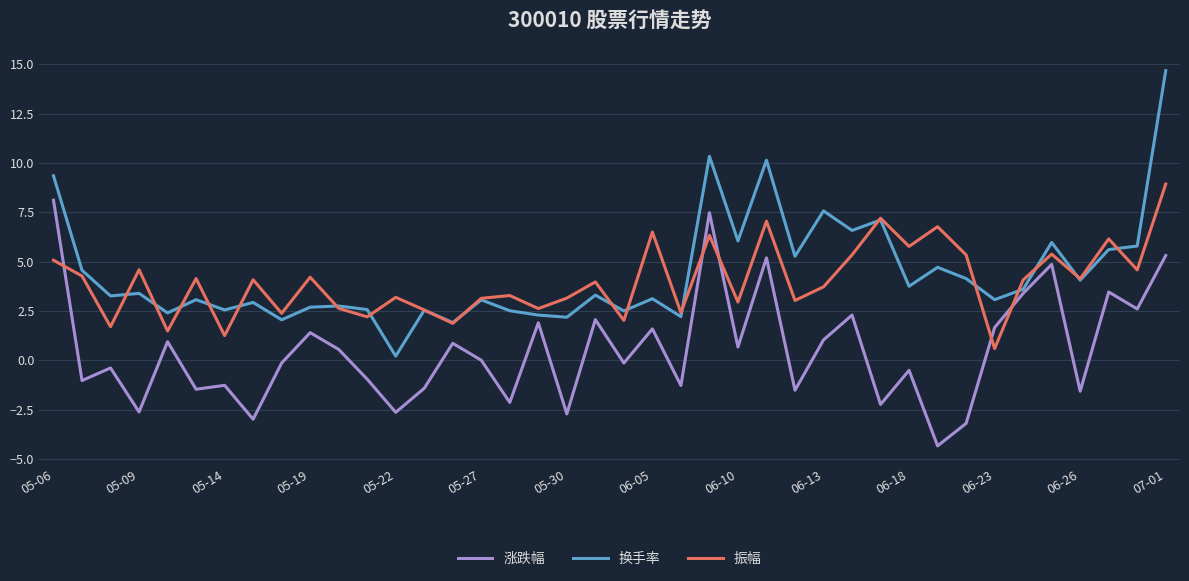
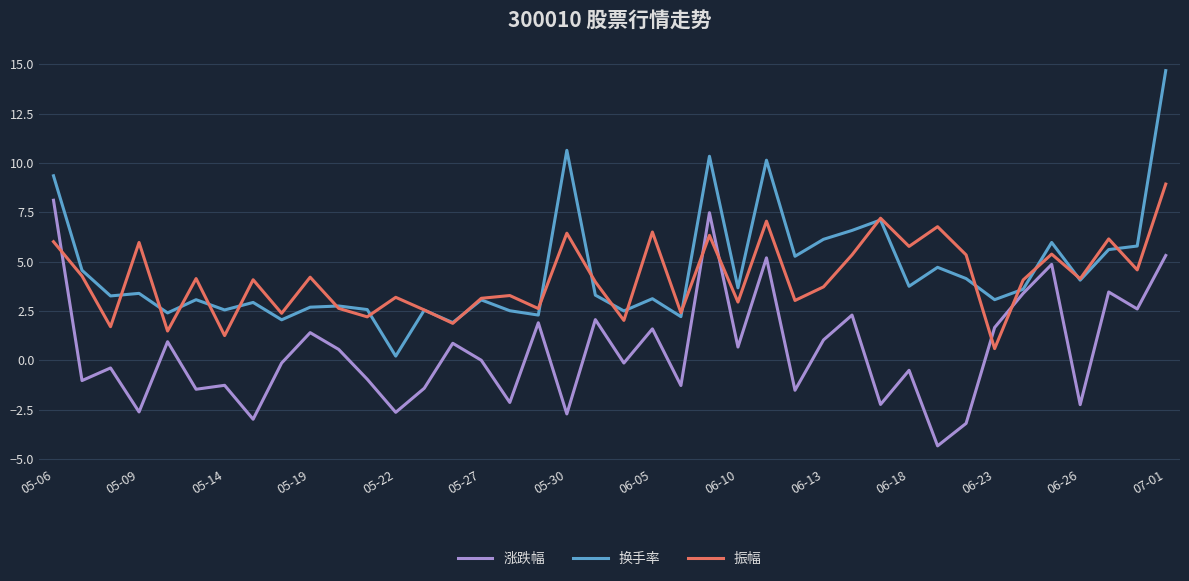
  {
    "涨跌幅": {
      "05-06": 8.1,
      "05-09": -2.6,
      "05-14": -1.3,
      "05-19": 1.4,
      "05-22": -2.6,
      "05-27": 0.0,
      "05-30": -2.7,
      "06-05": 1.6,
      "06-10": 0.7,
      "06-13": 1.0,
      "06-18": -0.5,
      "06-23": 1.7,
-     "06-26": -1.6,
+     "06-26": -2.3,
      "07-01": 5.3
    },
    "换手率": {
      "05-06": 9.4,
      "05-09": 3.4,
      "05-14": 2.6,
      "05-19": 2.7,
      "05-22": 0.2,
-     "05-30": 2.2,
+     "05-30": 10.6,
      "06-05": 3.1,
-     "06-10": 6.1,
-     "06-13": 7.6,
+     "06-10": 3.7,
+     "06-13": 6.1,
      "06-18": 3.8,
      "06-23": 3.1,
      "07-01": 14.7
    },
    "振幅": {
-     "05-06": 5.1,
-     "05-09": 4.6,
+     "05-06": 6.0,
+     "05-09": 6.0,
      "05-14": 1.3,
      "05-19": 4.2,
      "05-22": 3.2,
-     "05-30": 3.2,
+     "05-30": 6.4,
      "06-05": 6.5,
      "06-10": 3.0,
      "06-13": 3.7,
      "06-18": 5.8,
      "06-23": 0.6,
      "07-01": 8.9
    }
  }
